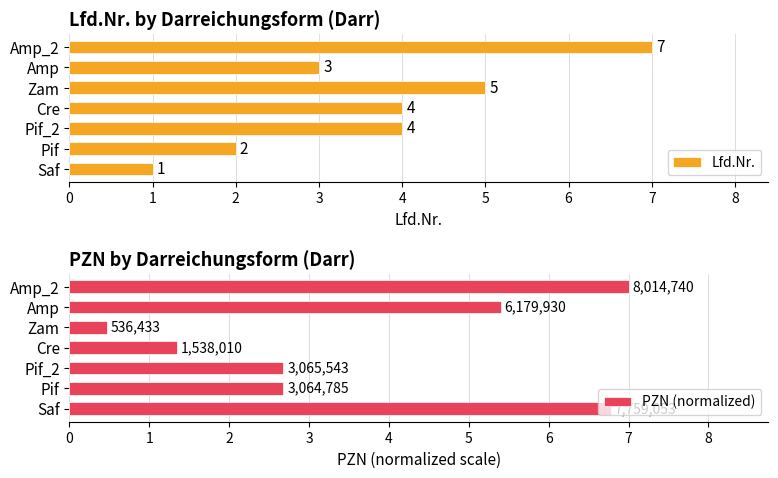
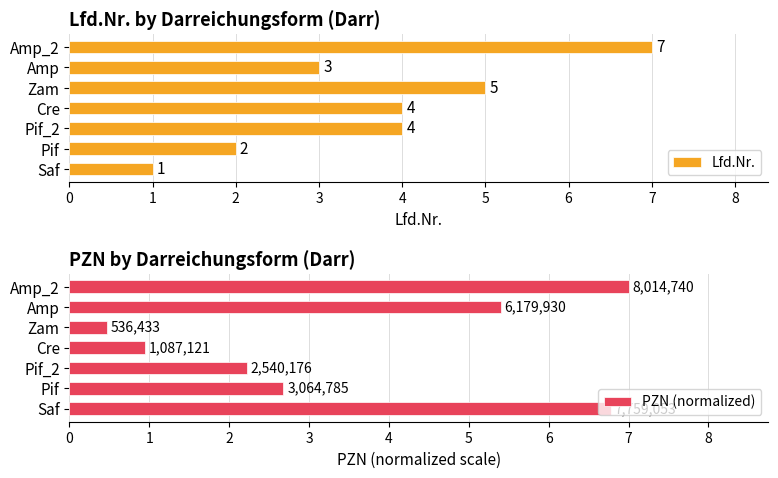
  {
    "Lfd.Nr. by Darreichungsform (Darr)": {
      "Amp_2": "7",
      "Amp": "3",
      "Zam": "5",
      "Cre": "4",
      "Pif_2": "4",
      "Pif": "2",
      "Saf": "1"
    },
    "PZN by Darreichungsform (Darr)": {
-     "Cre": "1,538,010",
-     "Pif_2": "3,065,543"
+     "Cre": "1,087,121",
+     "Pif_2": "2,540,176"
    }
  }
